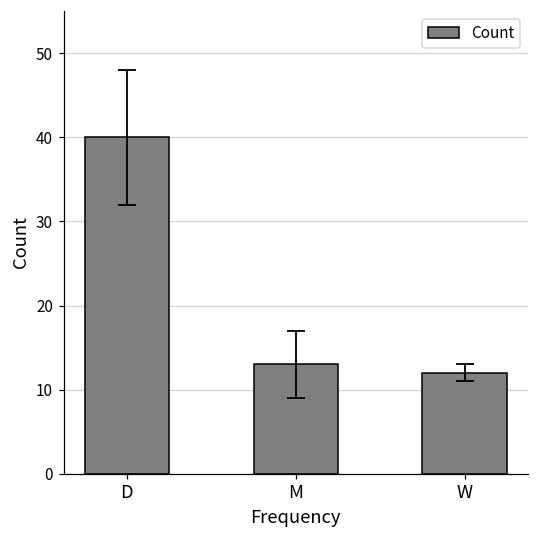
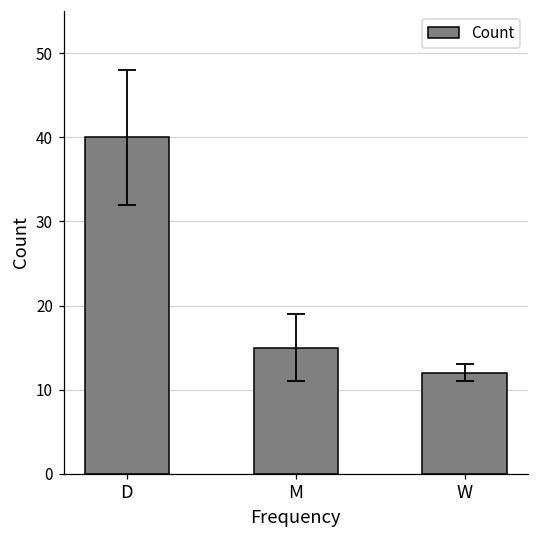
  {
    "Count": {
      "D": 40,
-     "M": 13,
+     "M": 15,
      "W": 12
    }
  }
